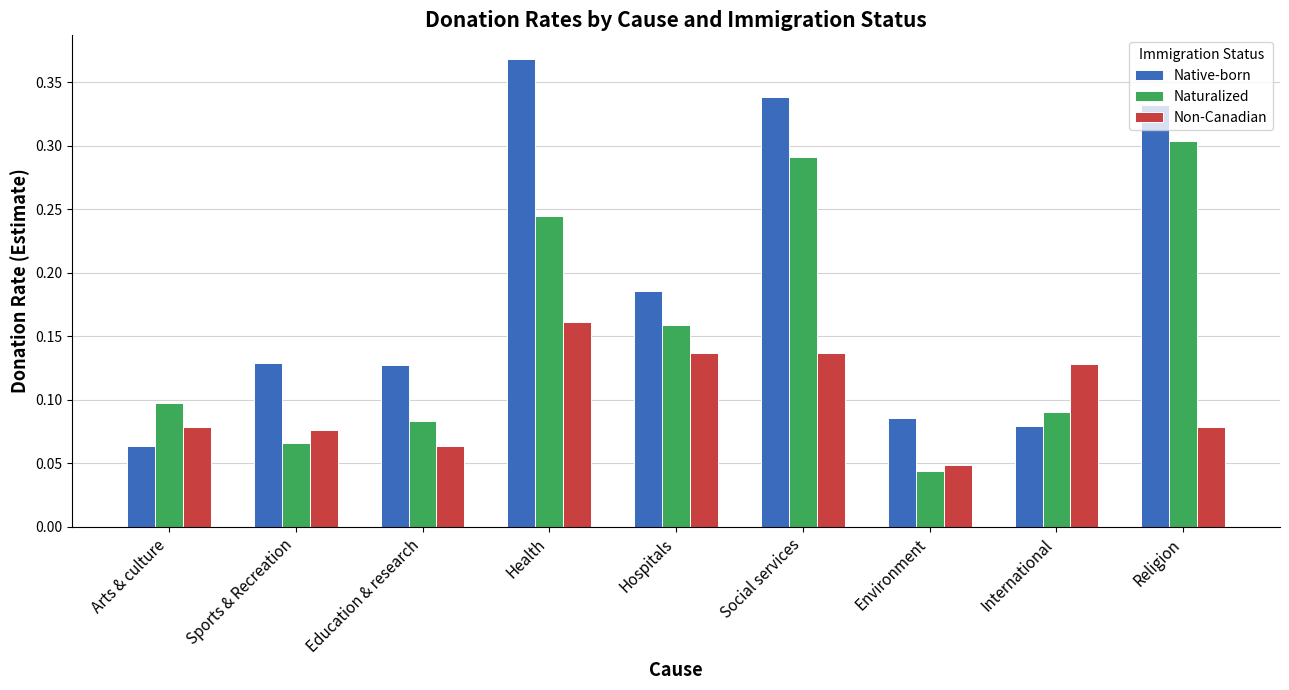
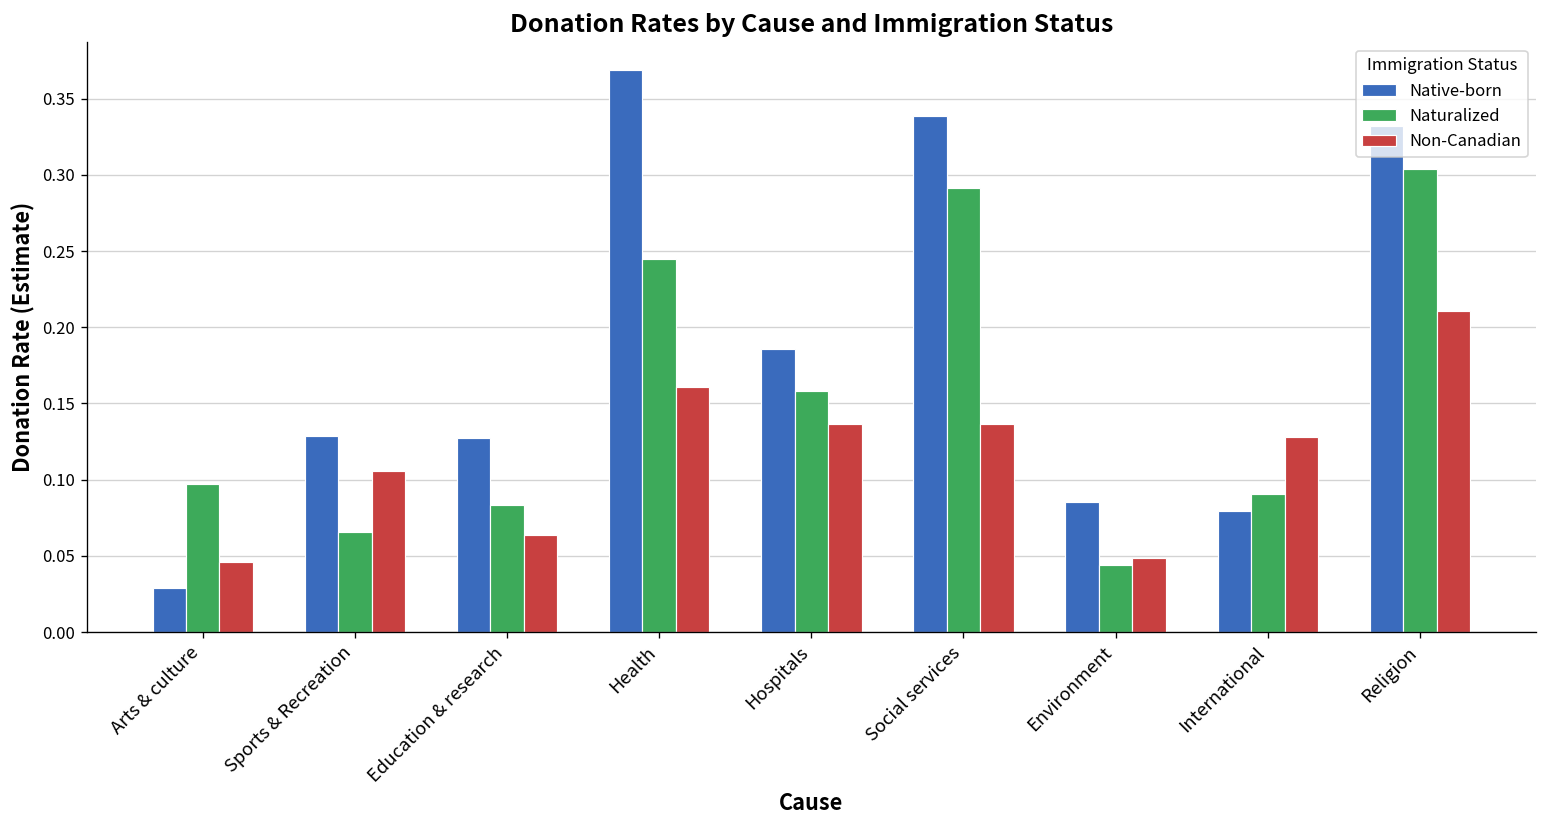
  {
    "Native-born": {
-     "Arts & culture": 0.064,
+     "Arts & culture": 0.029,
      "Sports & Recreation": 0.129,
      "Education & research": 0.127,
      "Health": 0.368,
      "Hospitals": 0.186,
      "Social services": 0.338,
      "Environment": 0.085,
      "International": 0.079
    },
    "Naturalized": {
      "Arts & culture": 0.097,
      "Sports & Recreation": 0.066,
      "Education & research": 0.083,
      "Health": 0.245,
      "Hospitals": 0.158,
      "Social services": 0.291,
      "Environment": 0.044,
      "International": 0.091,
      "Religion": 0.304
    },
    "Non-Canadian": {
-     "Arts & culture": 0.079,
-     "Sports & Recreation": 0.076,
+     "Arts & culture": 0.046,
+     "Sports & Recreation": 0.105,
      "Education & research": 0.064,
      "Health": 0.161,
      "Hospitals": 0.137,
      "Social services": 0.137,
      "Environment": 0.049,
      "International": 0.128,
-     "Religion": 0.078
+     "Religion": 0.211
    }
  }
